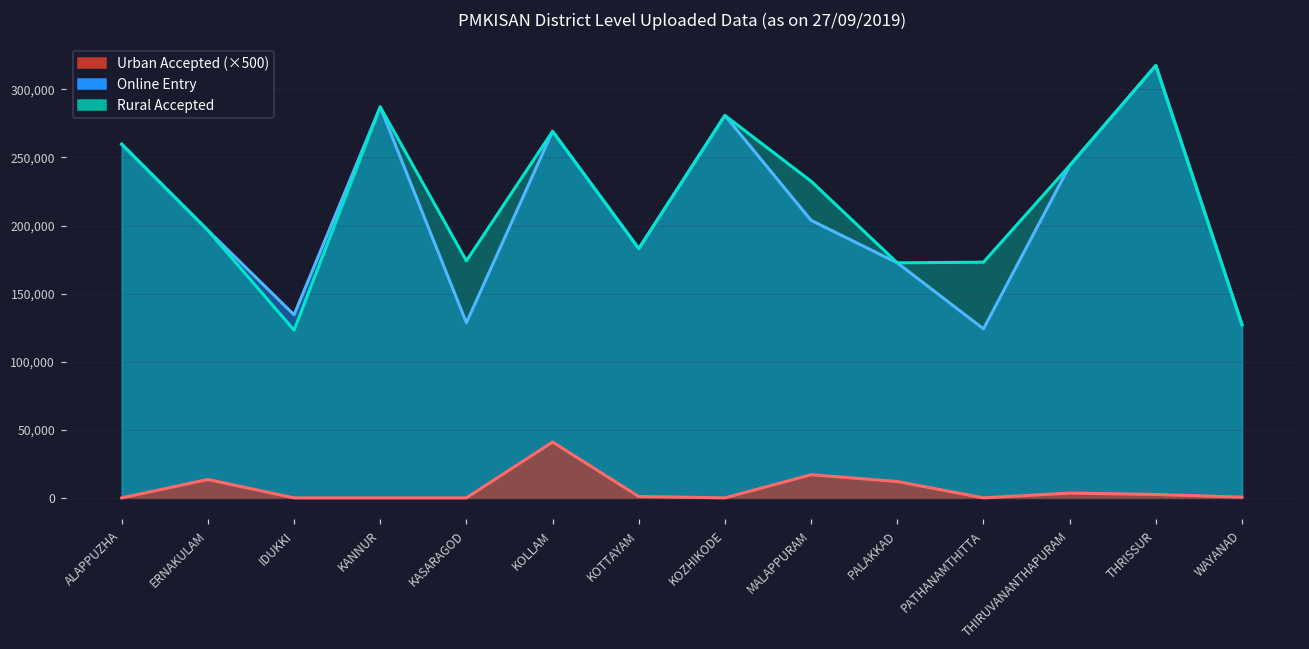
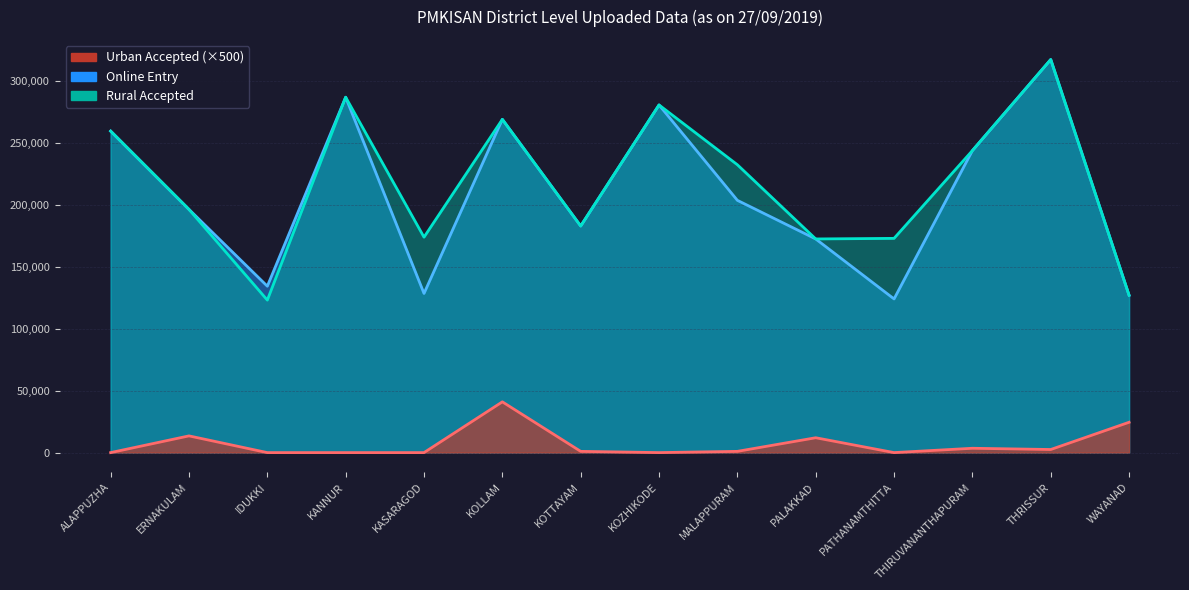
  {
    "Online Entry": {
      "IDUKKI": "134,000",
      "KASARAGOD": "129,000",
      "MALAPPURAM": "204,000",
      "PATHANAMTHITTA": "124,000"
    },
    "Rural Accepted": {
      "IDUKKI": "123,000",
      "KASARAGOD": "174,000",
      "MALAPPURAM": "233,000",
      "PATHANAMTHITTA": "173,000"
    },
    "Urban Accepted (×500)": {
      "ALAPPUZHA": "0",
      "ERNAKULAM": "14,000",
      "IDUKKI": "0",
      "KANNUR": "0",
      "KASARAGOD": "0",
      "KOLLAM": "41,000",
      "KOTTAYAM": "1,000",
      "KOZHIKODE": "0",
-     "MALAPPURAM": "17,000",
+     "MALAPPURAM": "1,000",
      "PALAKKAD": "12,000",
      "PATHANAMTHITTA": "0",
      "THIRUVANANTHAPURAM": "4,000",
      "THRISSUR": "3,000",
-     "WAYANAD": "1,000"
+     "WAYANAD": "25,000"
    }
  }
